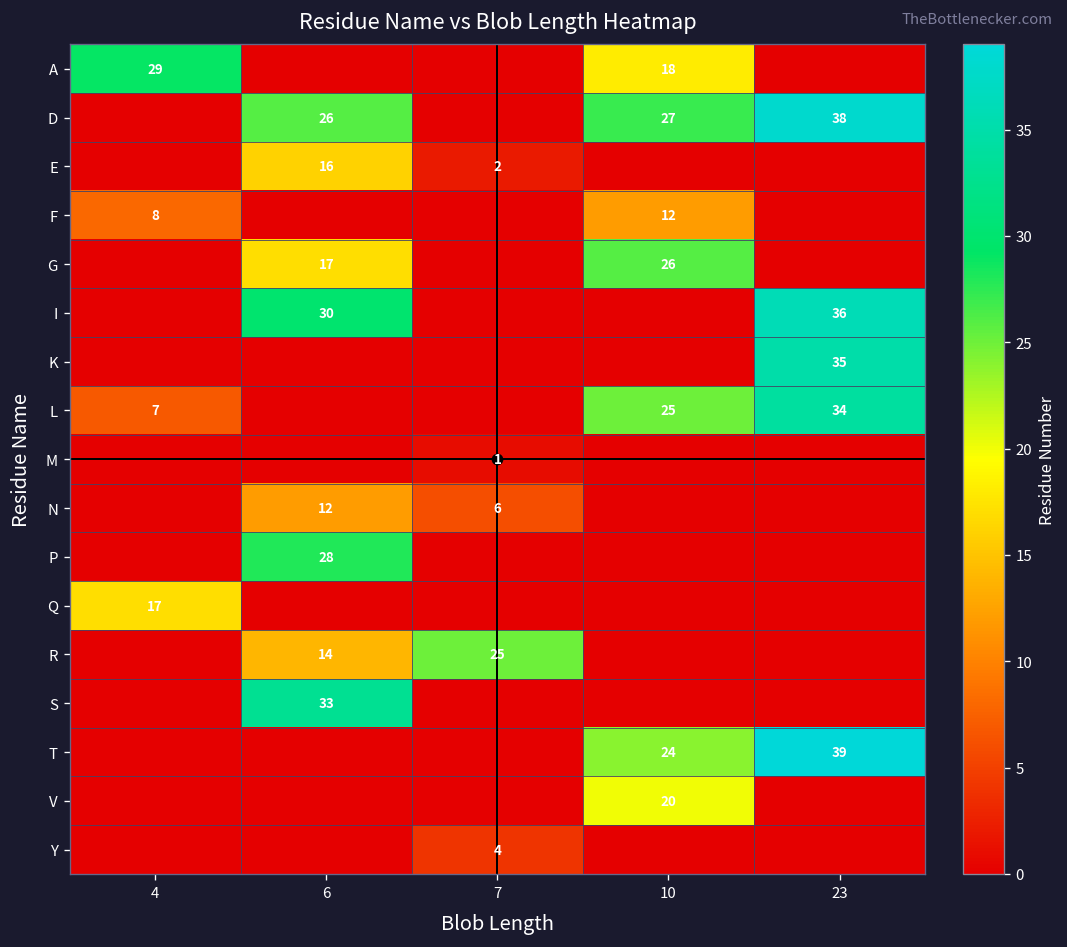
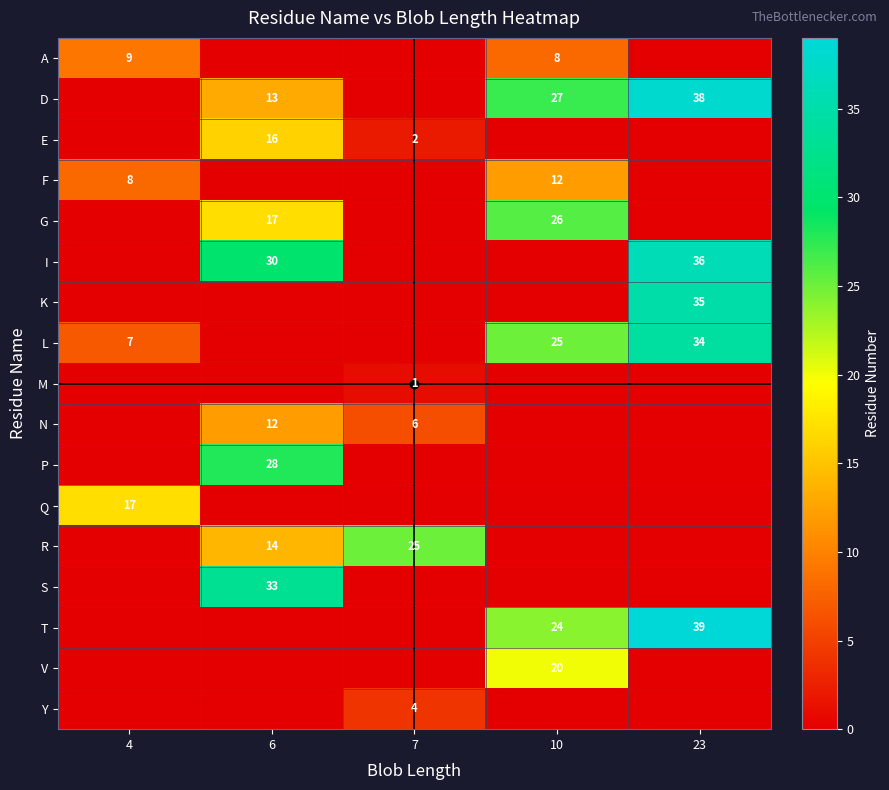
  {
    "A": {
-     "4": 29,
-     "10": 18
+     "4": 9,
+     "10": 8
    },
    "D": {
-     "6": 26,
+     "6": 13,
      "10": 27,
      "23": 38
    },
    "E": {
      "6": 16,
      "7": 2
    },
    "F": {
      "4": 8,
      "10": 12
    },
    "G": {
      "6": 17,
      "10": 26
    },
    "I": {
      "6": 30,
      "23": 36
    },
    "K": {
      "23": 35
    },
    "L": {
      "4": 7,
      "10": 25,
      "23": 34
    },
    "N": {
      "6": 12,
      "7": 6
    },
    "P": {
      "6": 28
    },
    "Q": {
      "4": 17
    },
    "R": {
      "6": 14,
      "7": 25
    },
    "S": {
      "6": 33
    },
    "T": {
      "10": 24,
      "23": 39
    },
    "V": {
      "10": 20
    },
    "Y": {
      "7": 4
    }
  }
